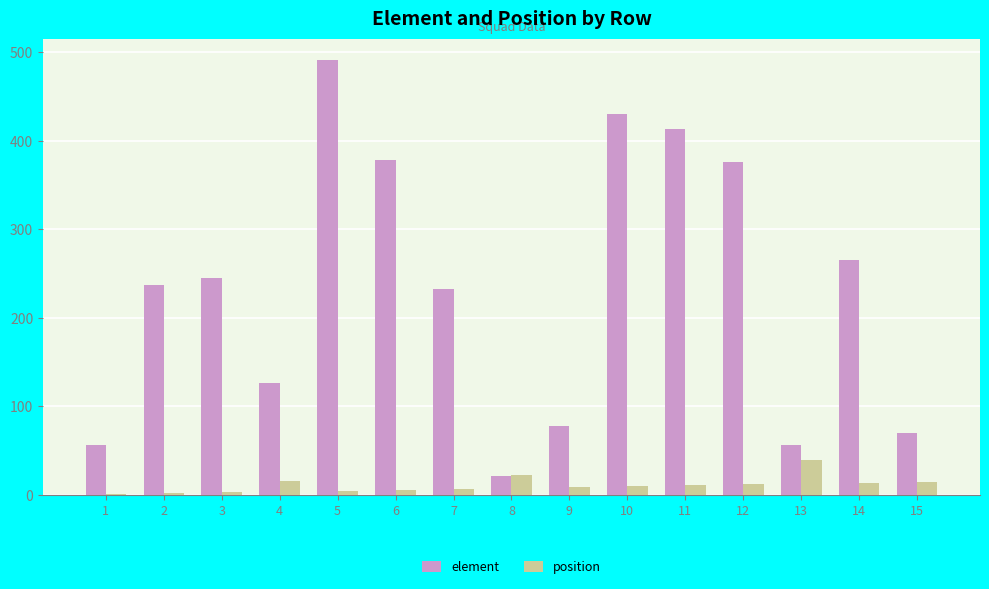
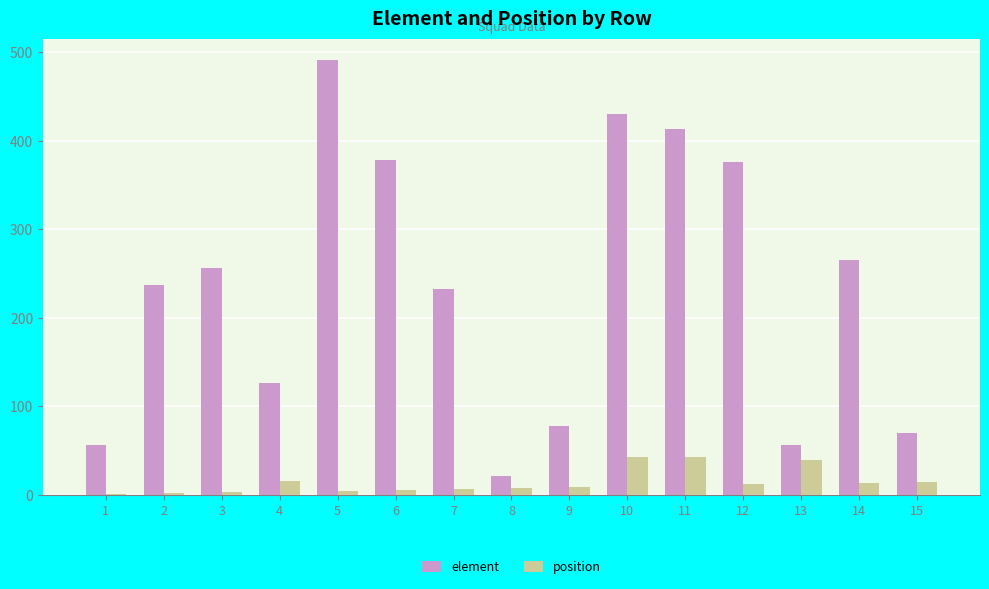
  {
    "element": {
      "1": 60,
      "2": 240,
-     "3": 250,
+     "3": 260,
      "4": 130,
      "5": 490,
      "6": 380,
      "7": 230,
      "8": 20,
      "9": 80,
      "10": 430,
      "11": 410,
      "12": 380,
      "13": 60,
      "14": 270,
      "15": 70
    },
    "position": {
      "3": 0,
      "4": 20,
      "5": 10,
      "6": 10,
      "7": 10,
-     "8": 20,
+     "8": 10,
      "9": 10,
-     "10": 10,
-     "11": 10,
+     "10": 40,
+     "11": 40,
      "12": 10,
      "13": 40,
      "14": 10,
      "15": 20
    }
  }
